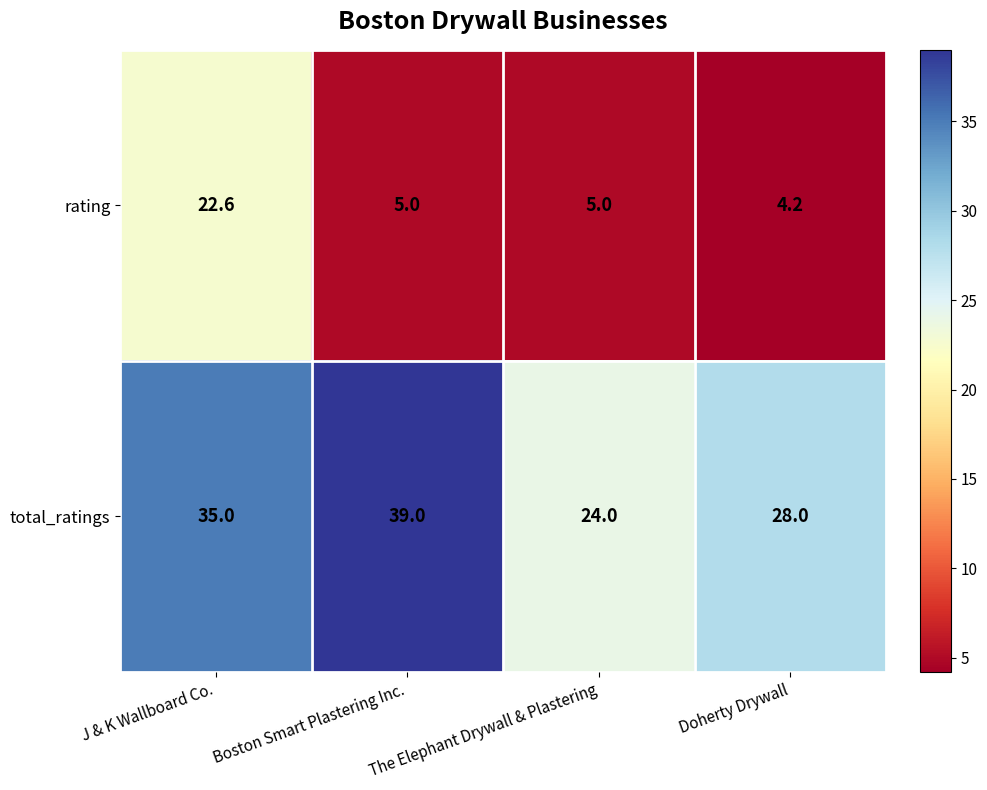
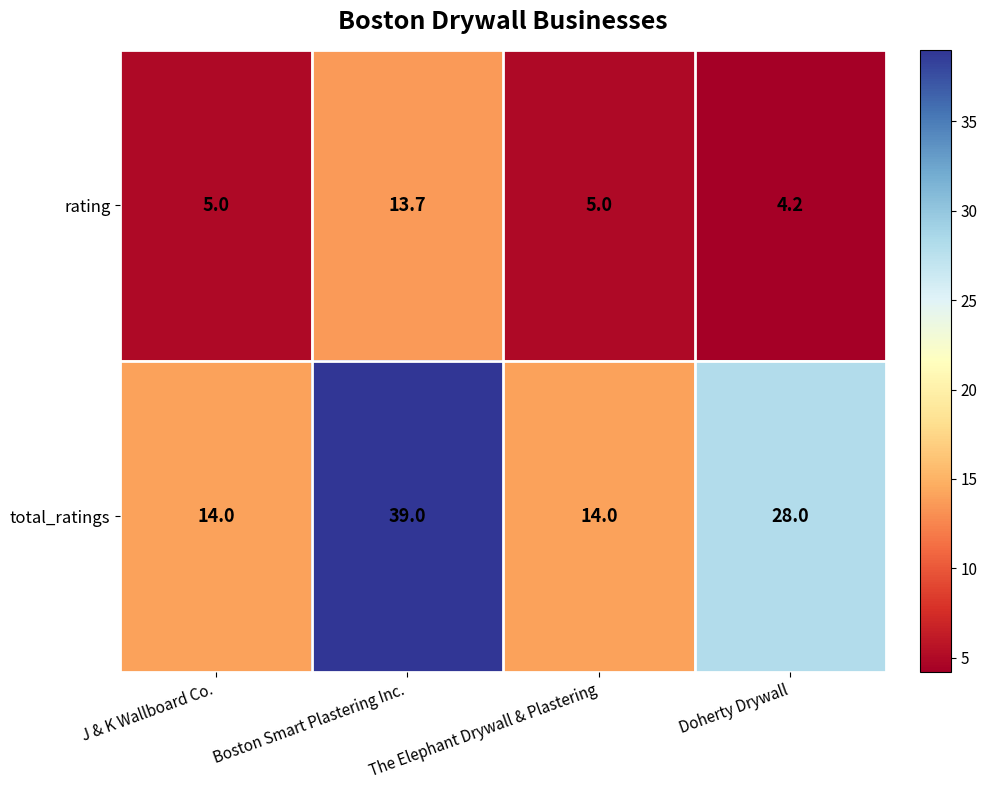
  {
    "rating": {
-     "J & K Wallboard Co.": 22.6,
-     "Boston Smart Plastering Inc.": 5.0,
+     "J & K Wallboard Co.": 5.0,
+     "Boston Smart Plastering Inc.": 13.7,
      "The Elephant Drywall & Plastering": 5.0,
      "Doherty Drywall": 4.2
    },
    "total_ratings": {
-     "J & K Wallboard Co.": 35.0,
+     "J & K Wallboard Co.": 14.0,
      "Boston Smart Plastering Inc.": 39.0,
-     "The Elephant Drywall & Plastering": 24.0,
+     "The Elephant Drywall & Plastering": 14.0,
      "Doherty Drywall": 28.0
    }
  }
